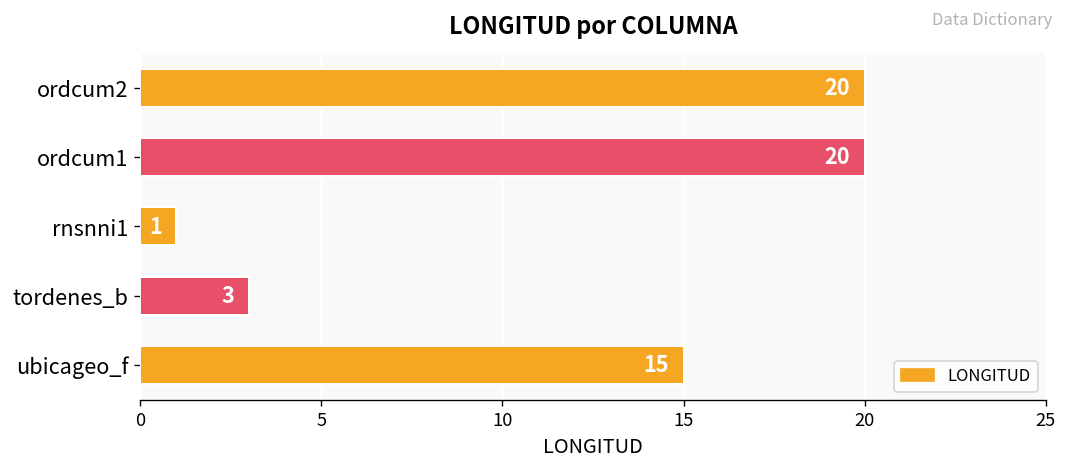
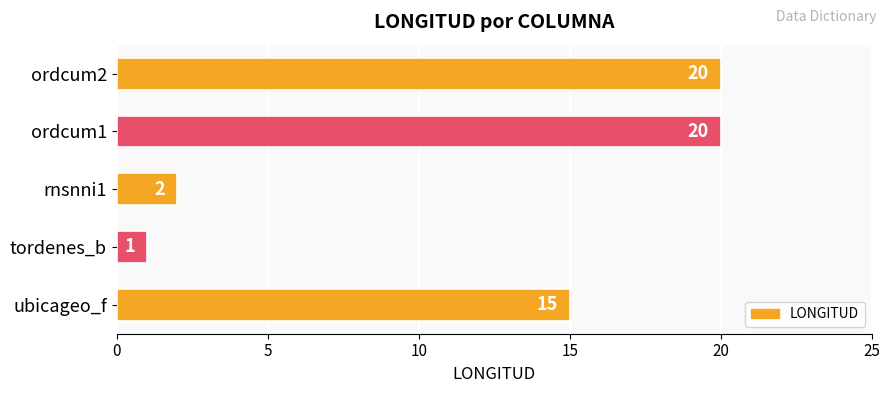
  {
    "ordcum2": 20,
    "ordcum1": 20,
-   "rnsnni1": 1,
-   "tordenes_b": 3,
+   "rnsnni1": 2,
+   "tordenes_b": 1,
    "ubicageo_f": 15
  }
